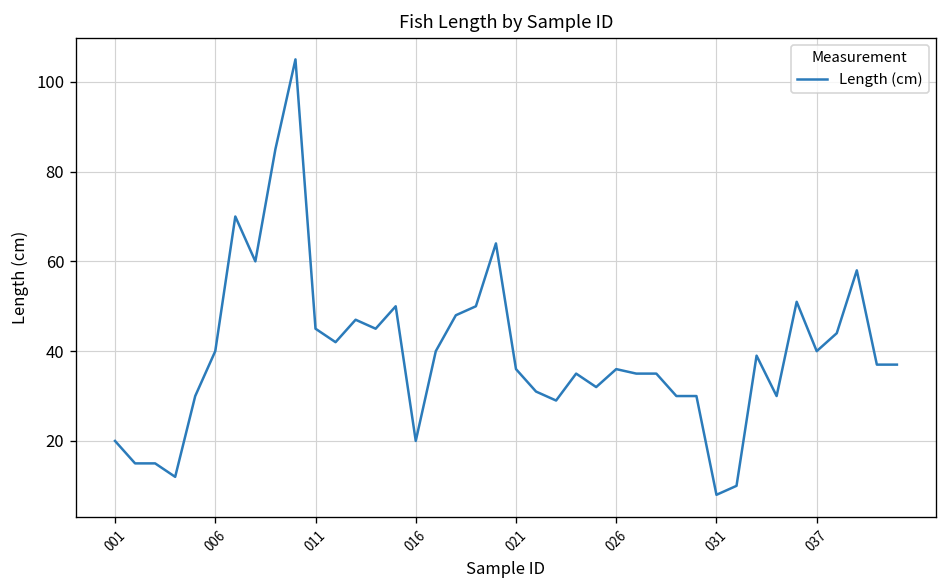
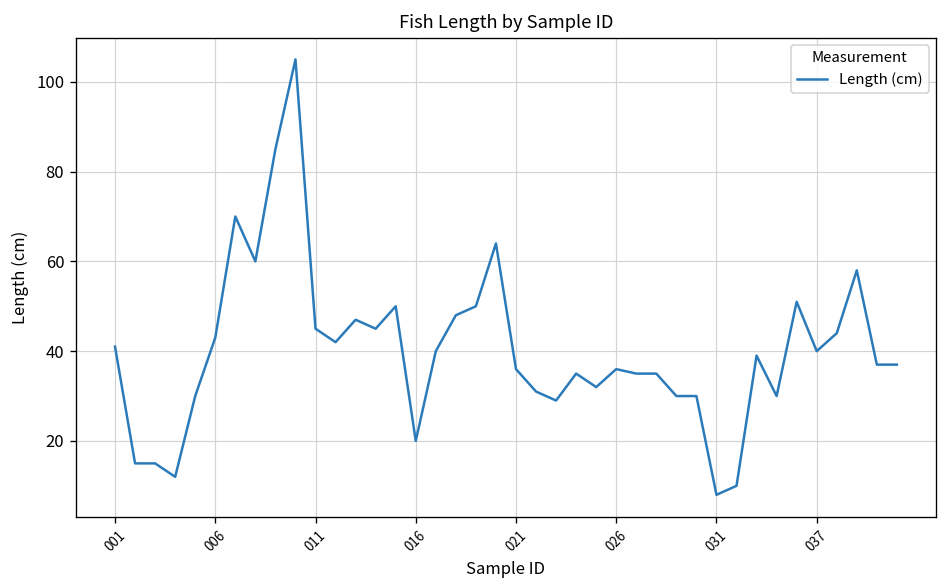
  {
-   "001": 20,
-   "006": 40,
+   "001": 41,
+   "006": 43,
    "011": 45,
    "016": 20,
    "021": 36,
    "026": 36,
    "031": 8,
    "037": 40
  }
